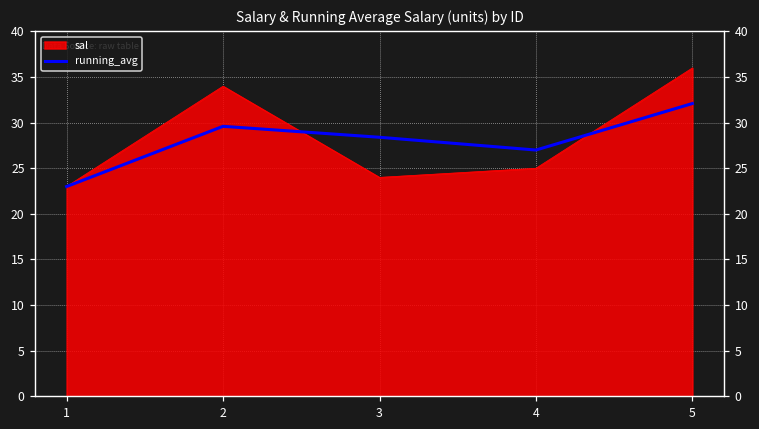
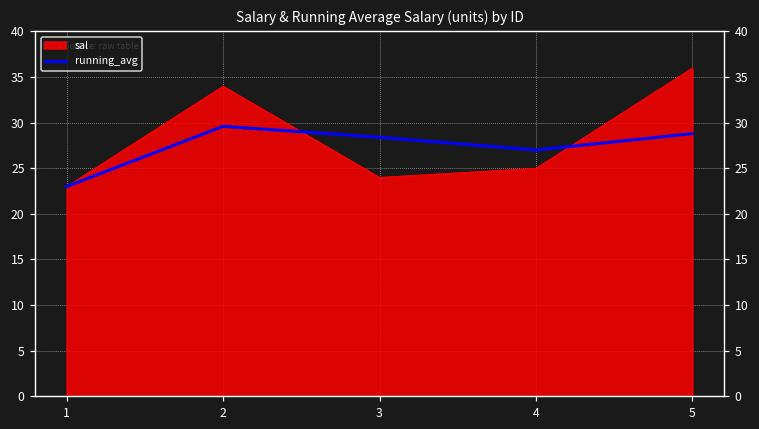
  {
    "sal": {
      "2": 34,
      "3": 24,
      "4": 25,
      "5": 36
    },
    "running_avg": {
      "2": 30,
      "3": 28,
      "4": 27,
-     "5": 32
+     "5": 29
    }
  }
